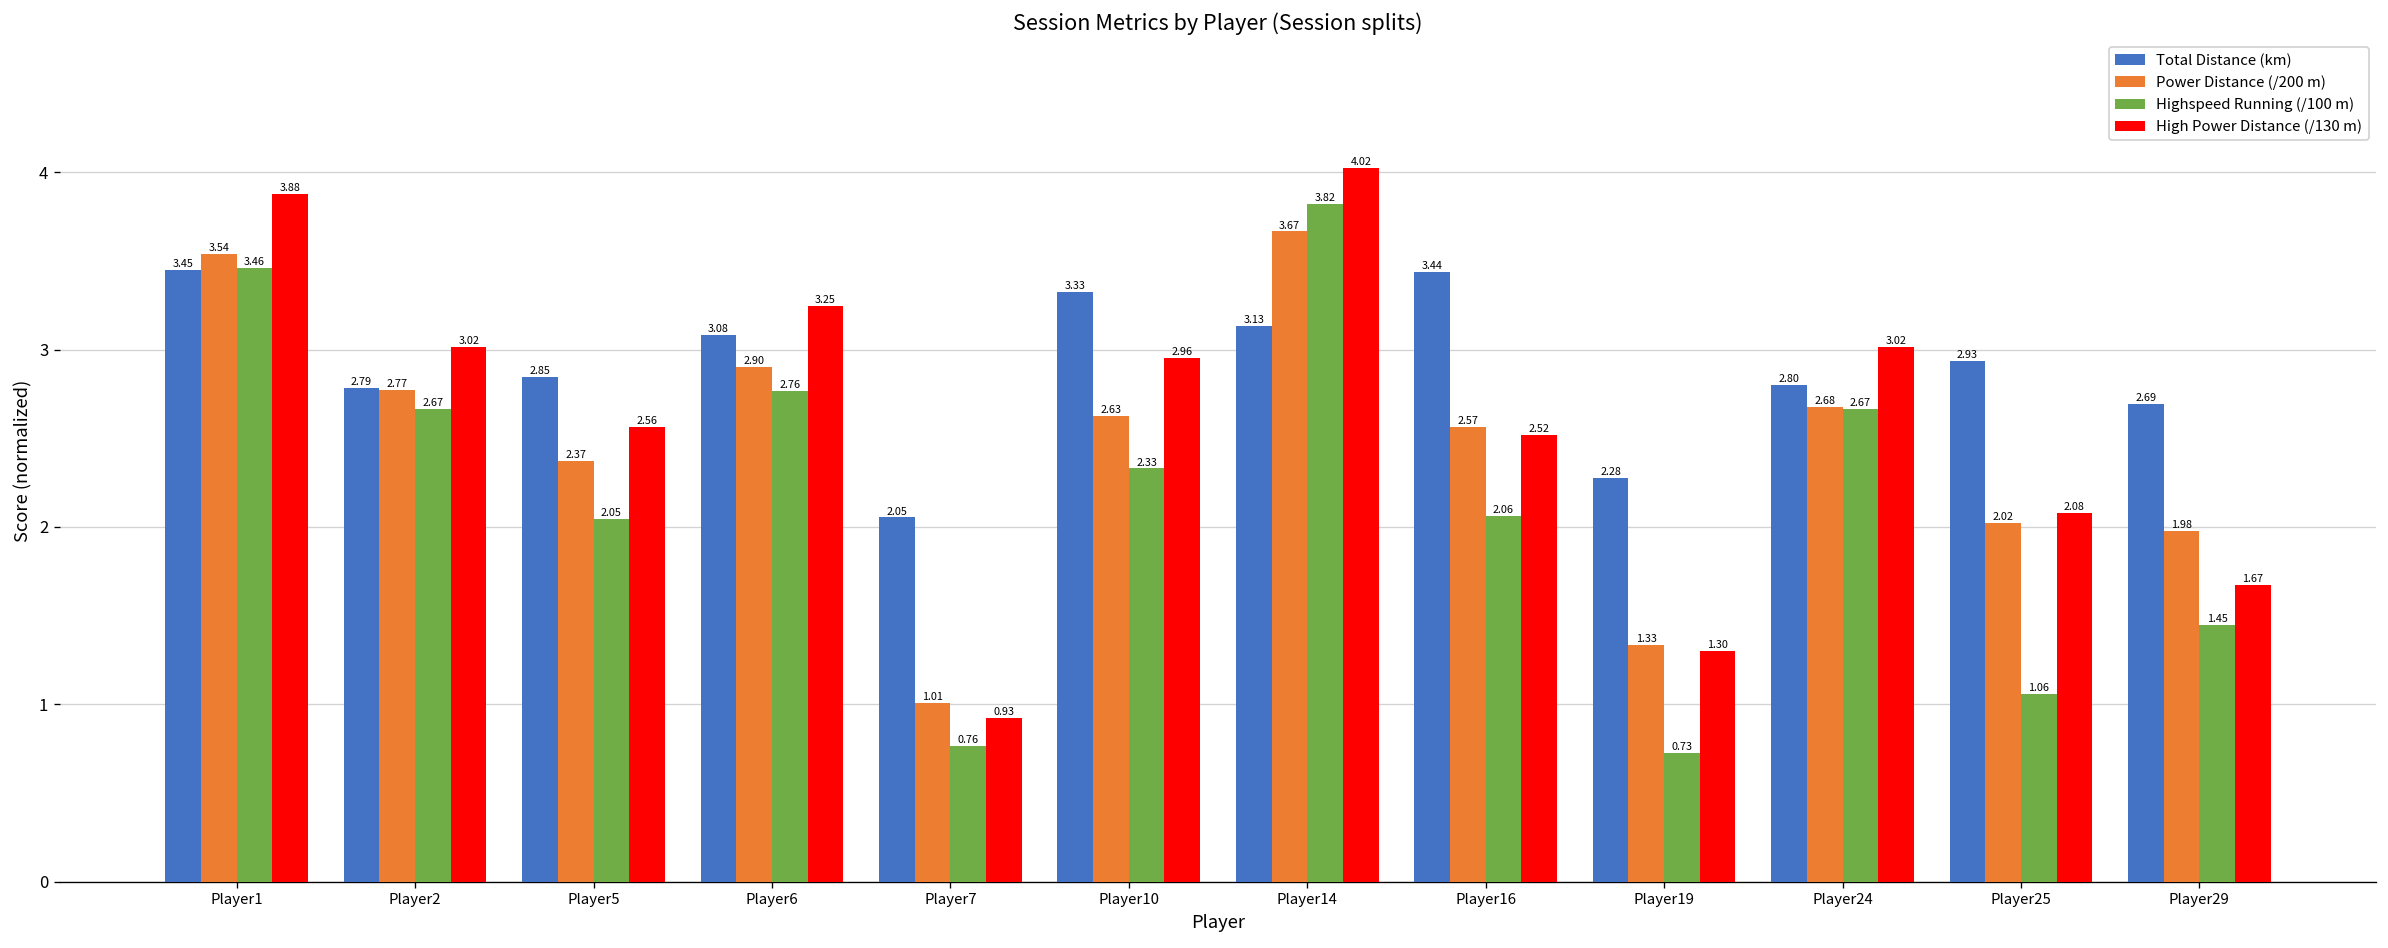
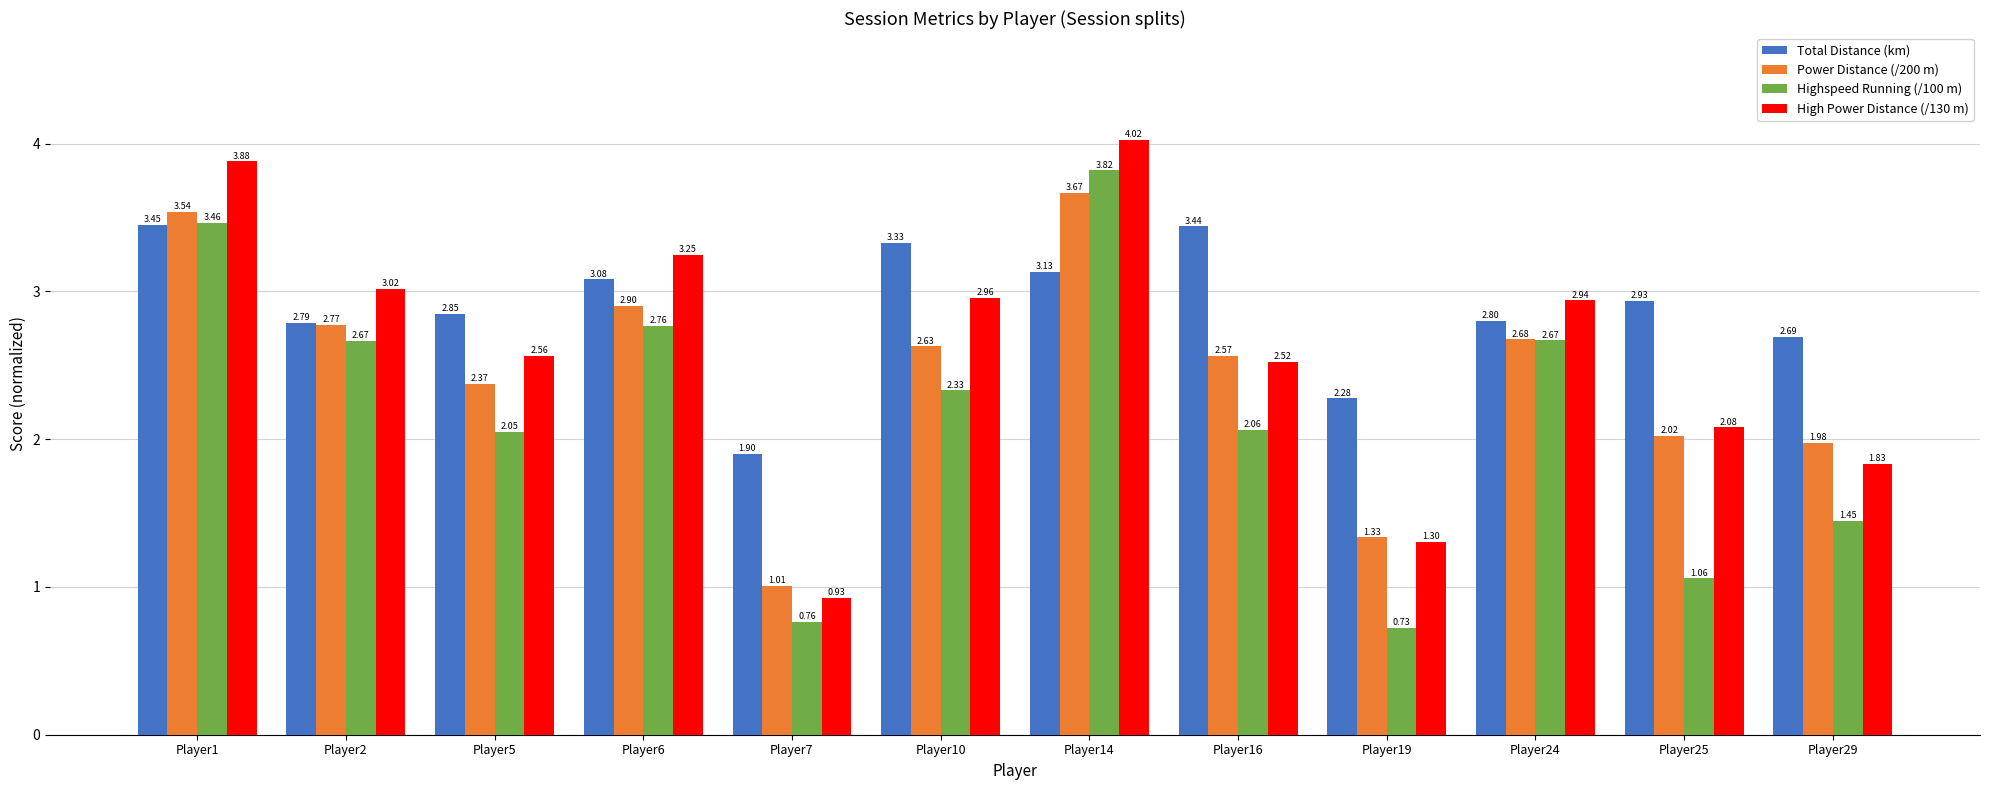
  {
    "Total Distance (km)": {
      "Player1": 3.45,
      "Player2": 2.79,
      "Player5": 2.85,
      "Player6": 3.08,
-     "Player7": 2.05,
+     "Player7": 1.90,
      "Player10": 3.33,
      "Player14": 3.13,
      "Player16": 3.44,
      "Player19": 2.28,
      "Player24": 2.80,
      "Player25": 2.93,
      "Player29": 2.69
    },
    "Power Distance (/200 m)": {
      "Player1": 3.54,
      "Player2": 2.77,
      "Player5": 2.37,
      "Player6": 2.90,
      "Player7": 1.01,
      "Player10": 2.63,
      "Player14": 3.67,
      "Player16": 2.57,
      "Player19": 1.33,
      "Player24": 2.68,
      "Player25": 2.02,
      "Player29": 1.98
    },
    "Highspeed Running (/100 m)": {
      "Player1": 3.46,
      "Player2": 2.67,
      "Player5": 2.05,
      "Player6": 2.76,
      "Player7": 0.76,
      "Player10": 2.33,
      "Player14": 3.82,
      "Player16": 2.06,
      "Player19": 0.73,
      "Player24": 2.67,
      "Player25": 1.06,
      "Player29": 1.45
    },
    "High Power Distance (/130 m)": {
      "Player1": 3.88,
      "Player2": 3.02,
      "Player5": 2.56,
      "Player6": 3.25,
      "Player7": 0.93,
      "Player10": 2.96,
      "Player14": 4.02,
      "Player16": 2.52,
      "Player19": 1.30,
-     "Player24": 3.02,
+     "Player24": 2.94,
      "Player25": 2.08,
-     "Player29": 1.67
+     "Player29": 1.83
    }
  }
